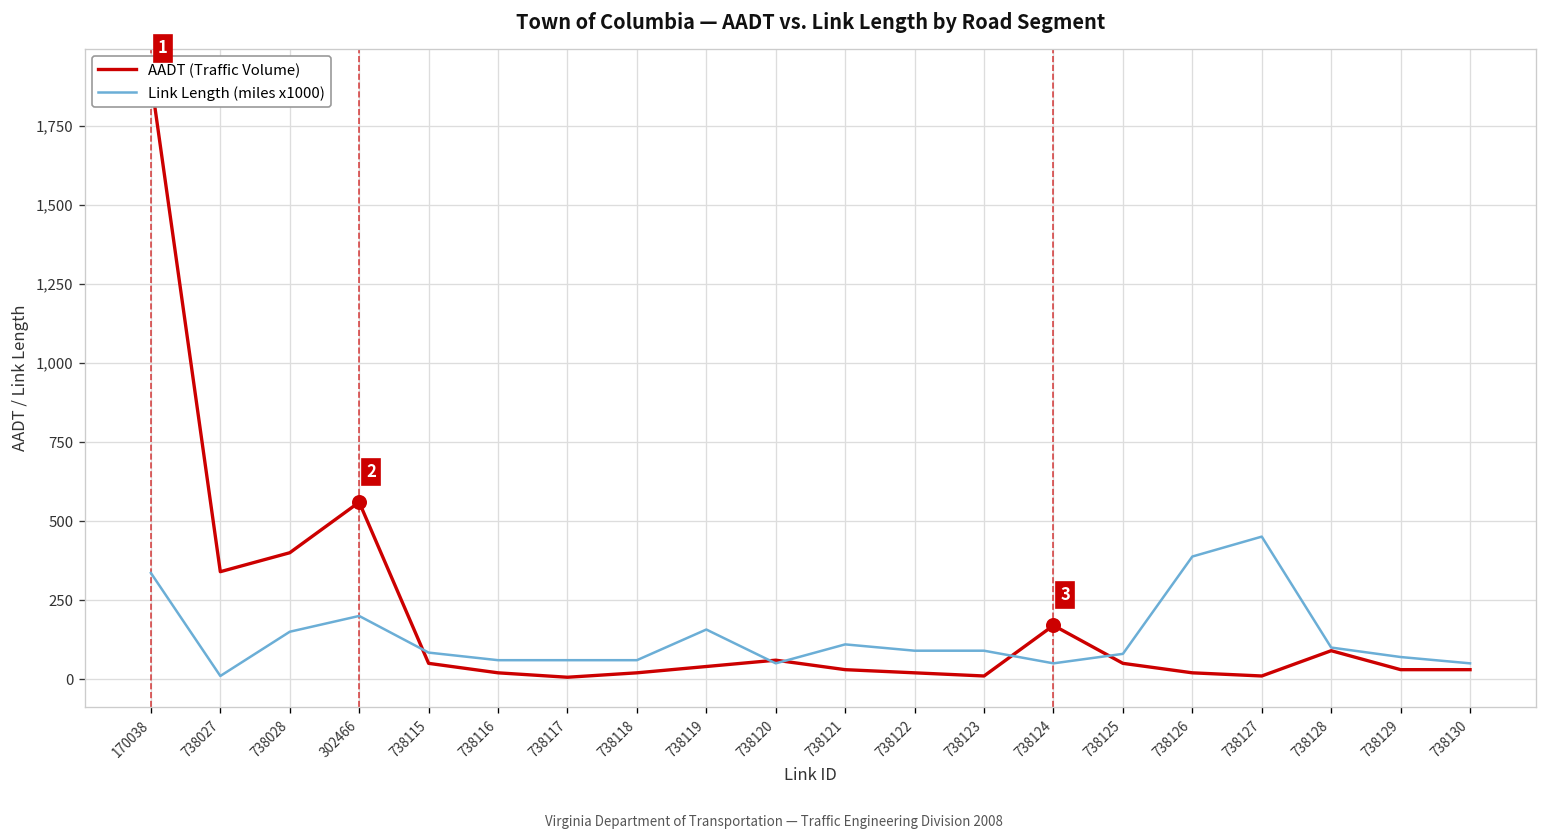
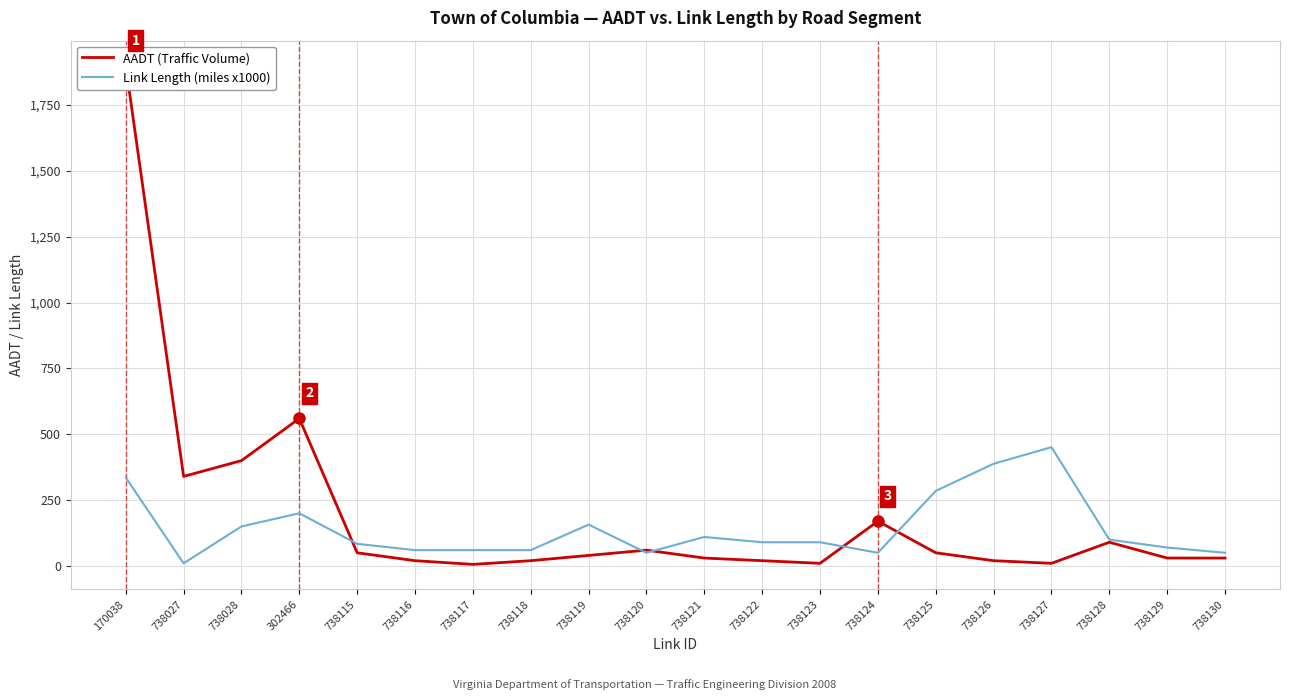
  {
    "Link Length (miles x1000)": {
      "170038": 340,
      "738027": 10,
      "738028": 150,
      "302466": 200,
      "738115": 80,
      "738116": 60,
      "738117": 60,
      "738118": 60,
      "738119": 160,
      "738120": 50,
      "738121": 110,
      "738122": 90,
      "738123": 90,
      "738124": 50,
-     "738125": 80,
+     "738125": 290,
      "738126": 390,
      "738127": 450,
      "738128": 100,
      "738129": 70,
      "738130": 50
    }
  }
